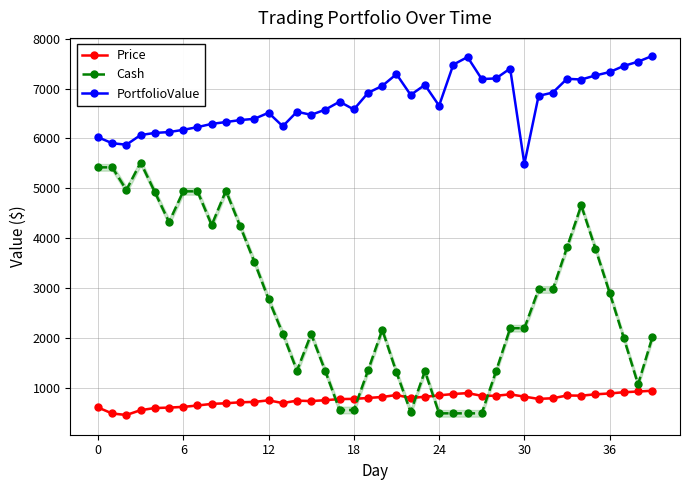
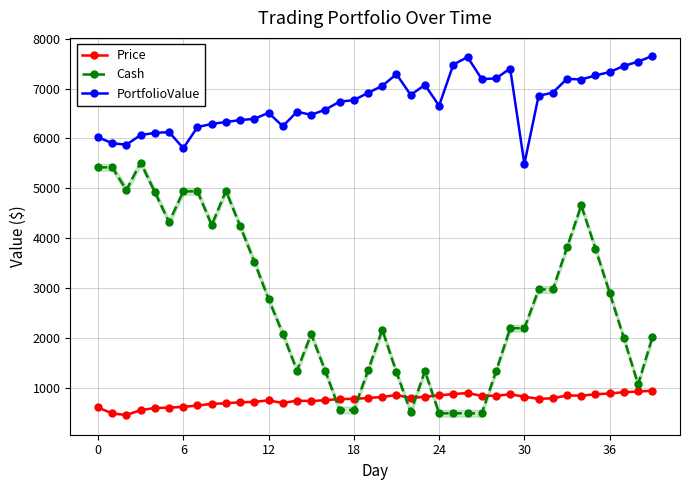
  {
    "PortfolioValue": {
      "0": 6000,
-     "6": 6200,
+     "6": 5800,
      "12": 6500,
-     "18": 6600,
+     "18": 6800,
      "24": 6700,
      "30": 5500,
      "36": 7300
    }
  }
